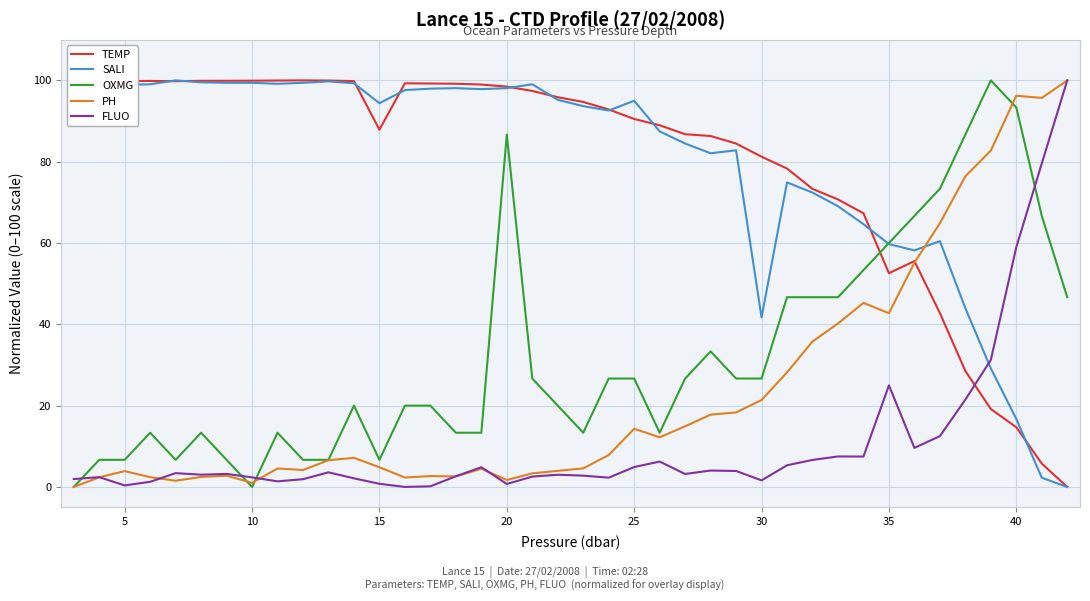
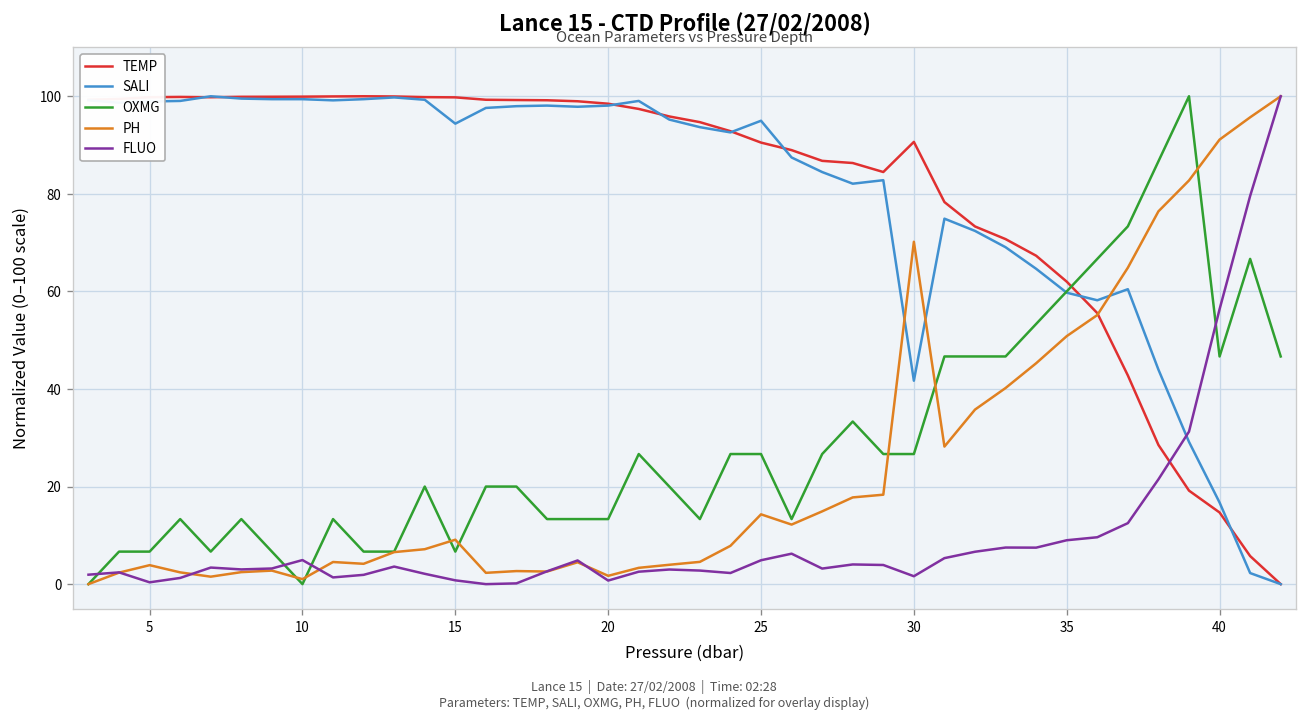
  {
    "TEMP": {
-     "15": 88,
+     "15": 100,
      "25": 91,
-     "30": 81,
-     "35": 53,
+     "30": 91,
+     "35": 62,
      "40": 15
    },
    "SALI": {
      "15": 94,
      "25": 95,
      "30": 42,
      "40": 17
    },
    "OXMG": {
      "5": 7,
      "10": 0,
      "15": 7,
-     "20": 87,
+     "20": 13,
      "25": 27,
      "30": 27,
-     "40": 93
+     "40": 47
    },
    "PH": {
      "5": 4,
      "10": 1,
-     "15": 5,
+     "15": 9,
      "20": 2,
      "25": 14,
-     "30": 21,
-     "35": 43,
-     "40": 96
+     "30": 70,
+     "35": 51,
+     "40": 91
    },
    "FLUO": {
      "5": 0,
-     "10": 2,
+     "10": 5,
      "15": 1,
      "20": 1,
      "25": 5,
      "30": 2,
-     "35": 25,
-     "40": 59
+     "35": 9,
+     "40": 56
    }
  }
